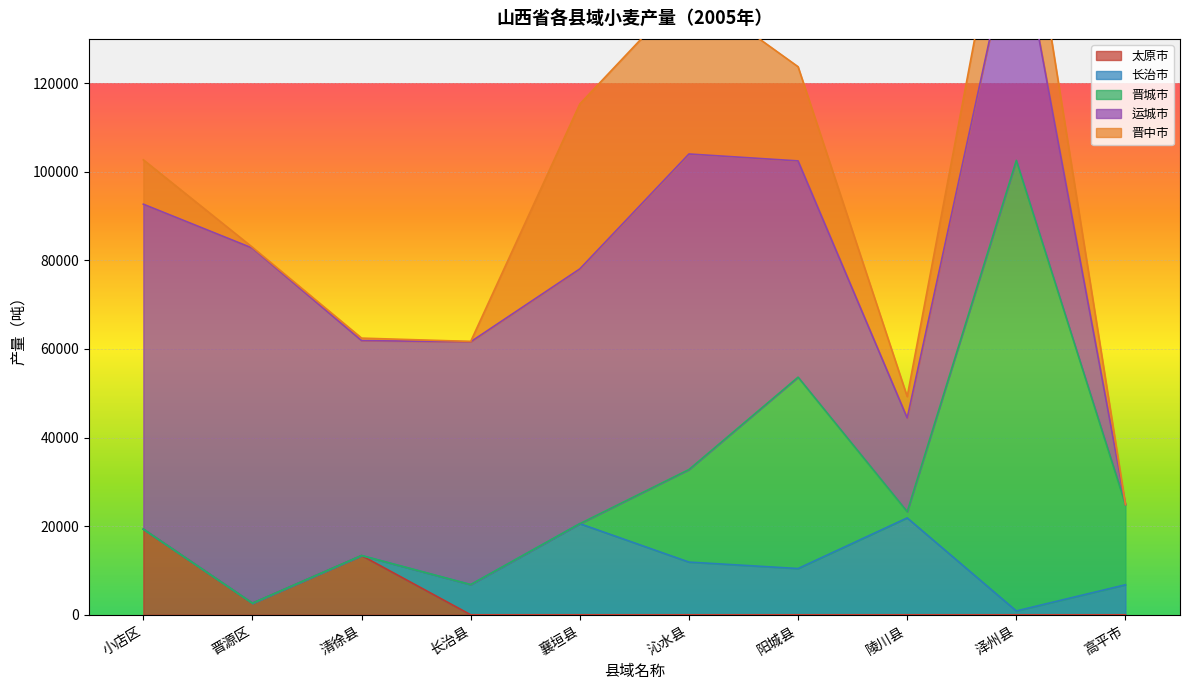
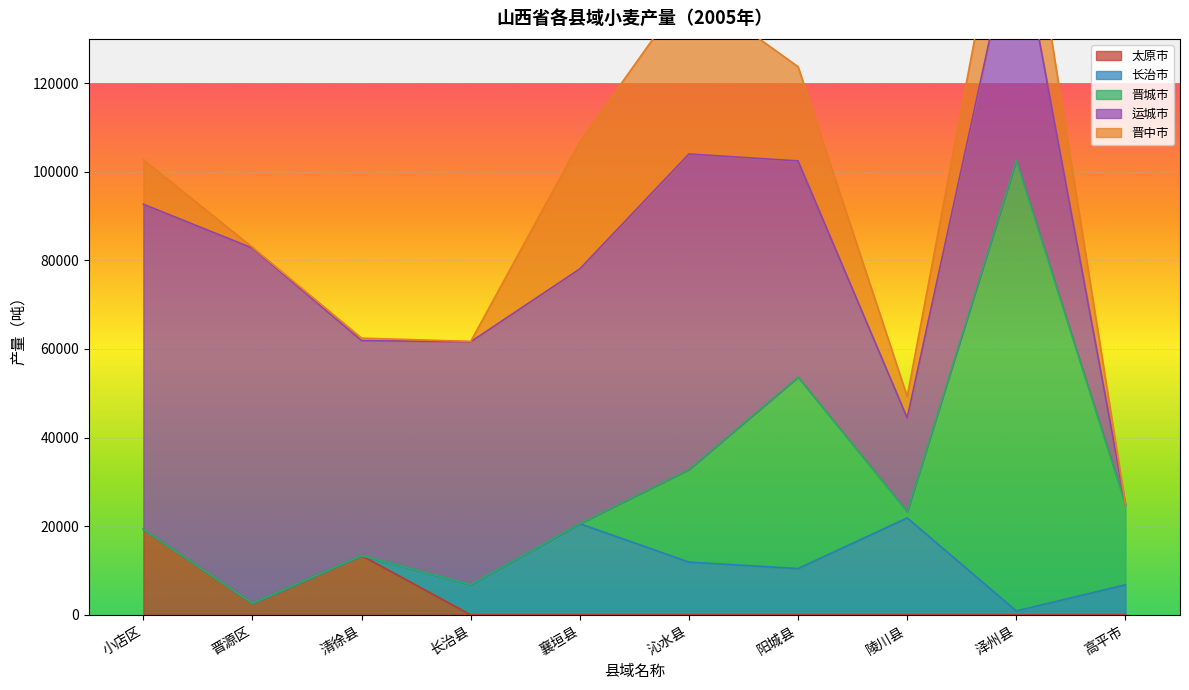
  {
    "太原市": {
      "长治县": 0,
      "襄垣县": 0,
      "沁水县": 0,
      "阳城县": 0,
      "陵川县": 0,
      "泽州县": 0,
      "高平市": 0
    },
    "长治市": {
      "沁水县": 12000,
      "阳城县": 10000,
      "陵川县": 22000,
      "泽州县": 1000,
      "高平市": 7000
    },
    "晋城市": {
      "沁水县": 21000,
      "阳城县": 43000,
      "陵川县": 1000,
      "泽州县": 102000
    },
    "运城市": {
      "小店区": 73000,
      "襄垣县": 58000,
      "沁水县": 71000,
      "阳城县": 49000,
      "陵川县": 21000
    },
    "晋中市": {
      "小店区": 10000,
-     "襄垣县": 37000,
+     "襄垣县": 29000,
      "阳城县": 21000,
      "陵川县": 5000
    }
  }
